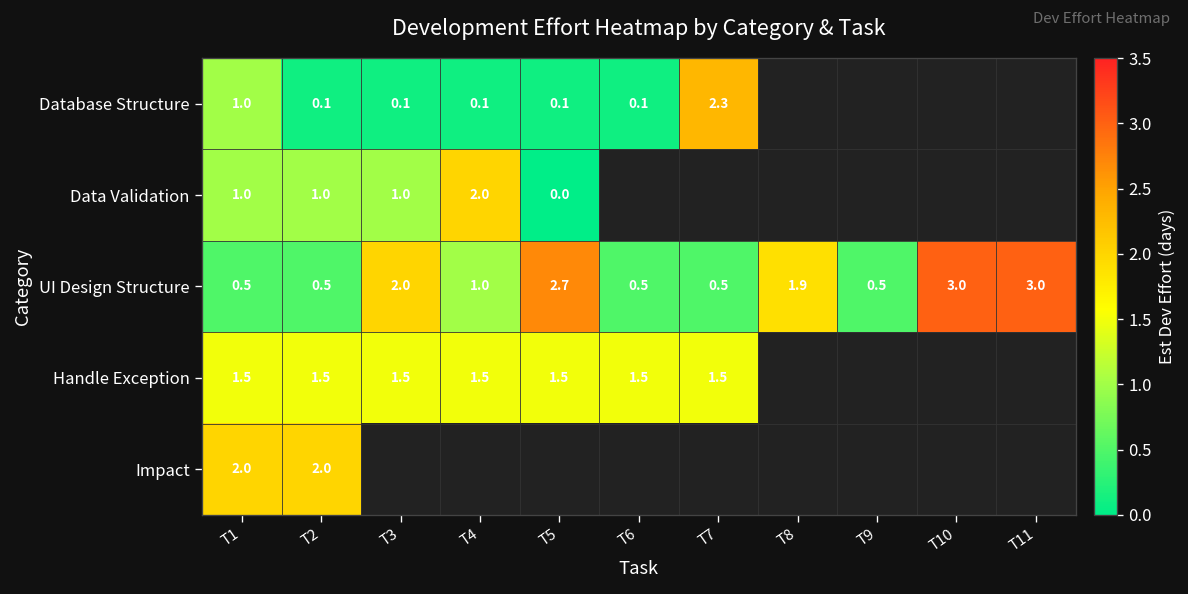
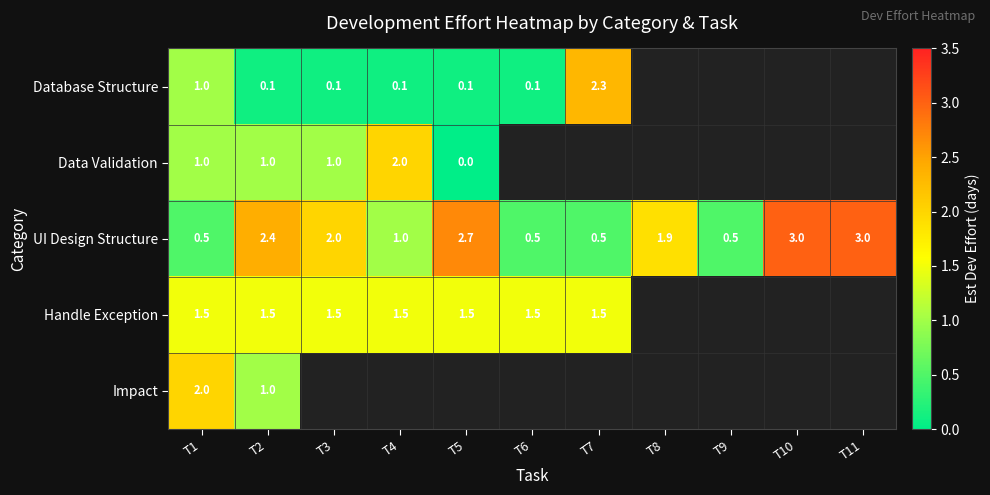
  {
    "Database Structure": {
      "T1": 1.0,
      "T2": 0.1,
      "T3": 0.1,
      "T4": 0.1,
      "T5": 0.1,
      "T6": 0.1,
      "T7": 2.3
    },
    "Data Validation": {
      "T1": 1.0,
      "T2": 1.0,
      "T3": 1.0,
      "T4": 2.0,
      "T5": 0.0
    },
    "UI Design Structure": {
      "T1": 0.5,
-     "T2": 0.5,
+     "T2": 2.4,
      "T3": 2.0,
      "T4": 1.0,
      "T5": 2.7,
      "T6": 0.5,
      "T7": 0.5,
      "T8": 1.9,
      "T9": 0.5,
      "T10": 3.0,
      "T11": 3.0
    },
    "Handle Exception": {
      "T1": 1.5,
      "T2": 1.5,
      "T3": 1.5,
      "T4": 1.5,
      "T5": 1.5,
      "T6": 1.5,
      "T7": 1.5
    },
    "Impact": {
      "T1": 2.0,
-     "T2": 2.0
+     "T2": 1.0
    }
  }
